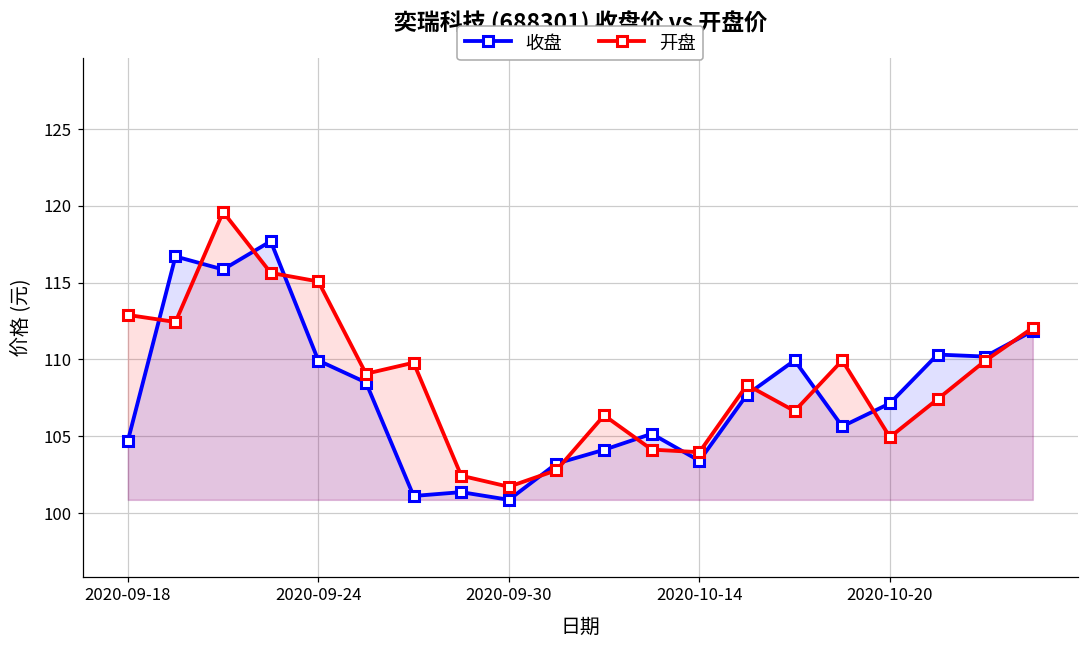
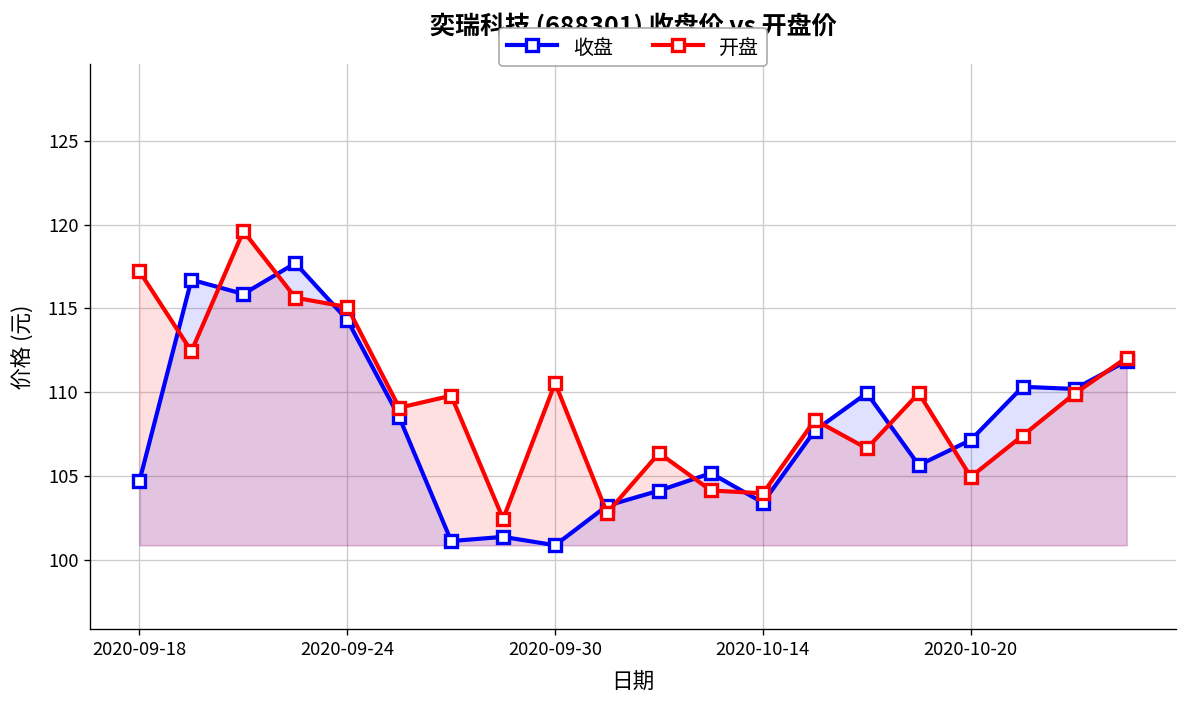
  {
    "收盘": {
      "2020-09-18": 104.7,
-     "2020-09-24": 109.9,
+     "2020-09-24": 114.3,
      "2020-09-30": 100.9,
      "2020-10-14": 103.4,
      "2020-10-20": 107.1
    },
    "开盘": {
-     "2020-09-18": 112.9,
+     "2020-09-18": 117.2,
      "2020-09-24": 115.1,
-     "2020-09-30": 101.7,
+     "2020-09-30": 110.5,
      "2020-10-14": 104.0,
      "2020-10-20": 104.9
    }
  }
